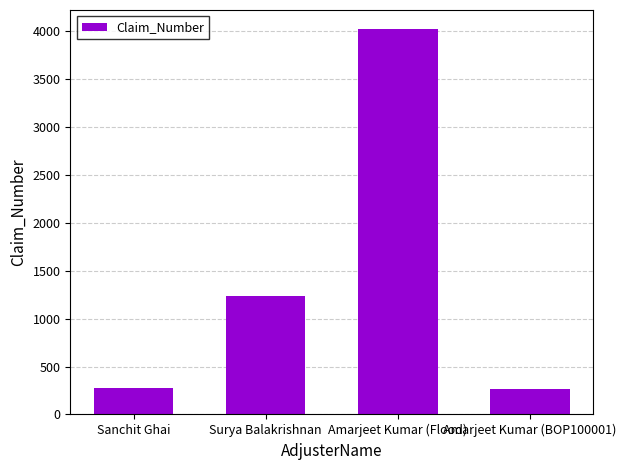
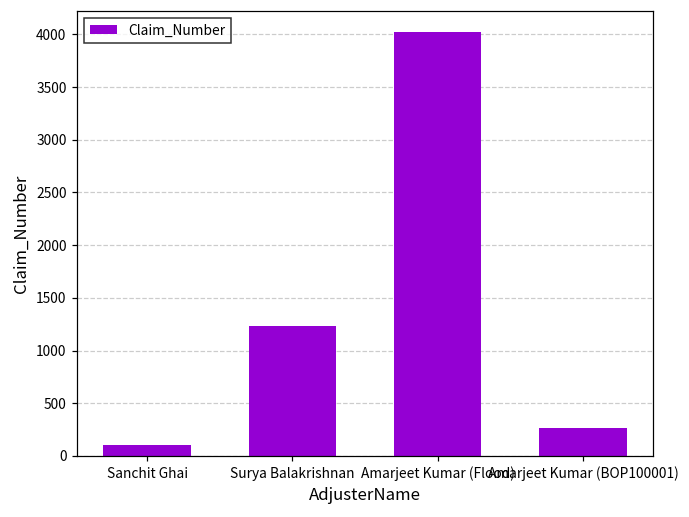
  {
-   "Sanchit Ghai": 300,
+   "Sanchit Ghai": 100,
    "Surya Balakrishnan": 1200,
    "Amarjeet Kumar (BOP100001)": 300
  }
